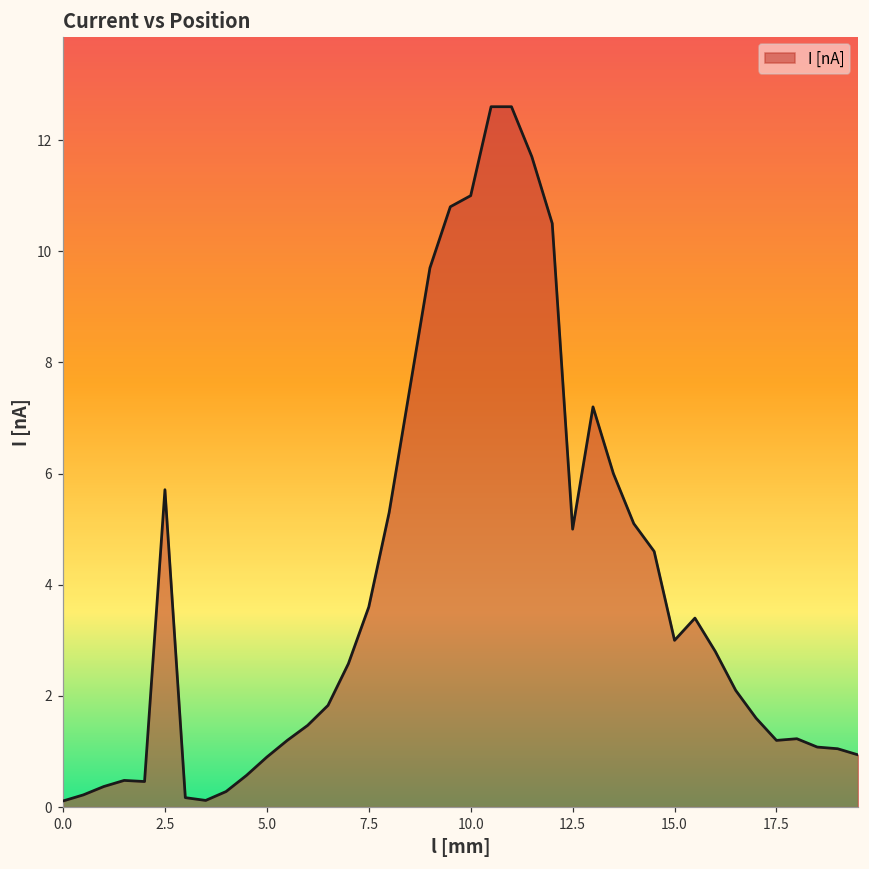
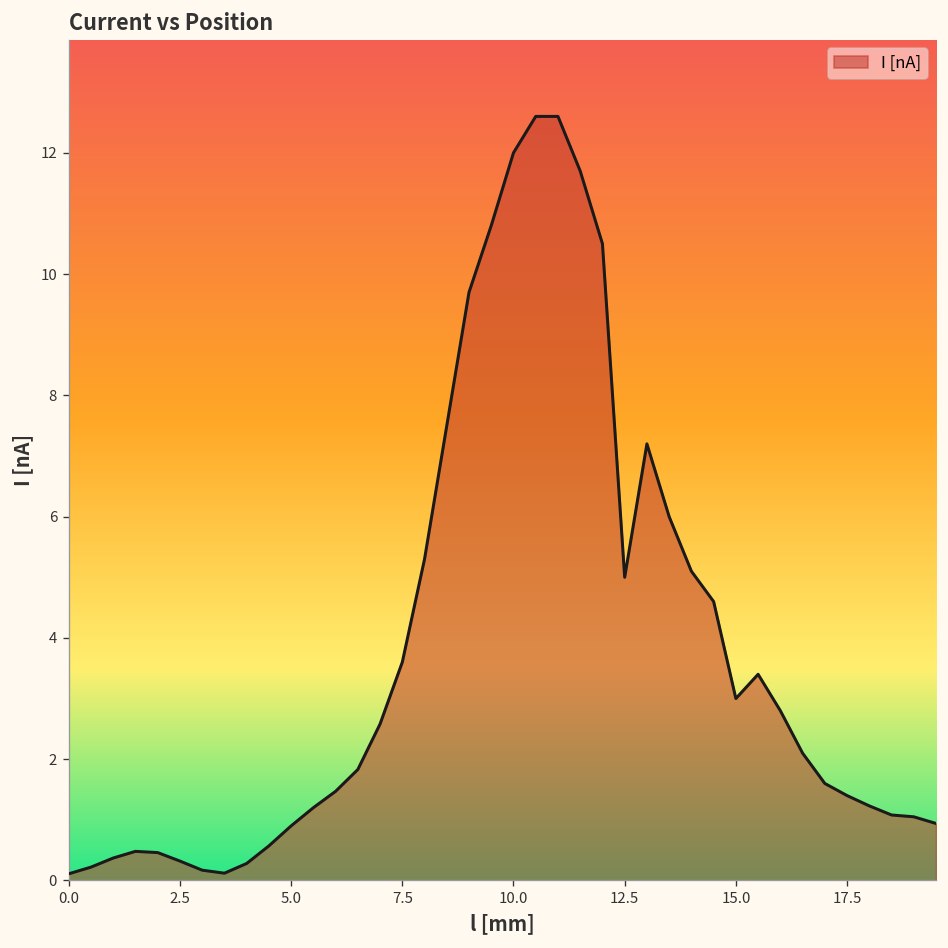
  {
    "0.0": 0.1,
-   "2.5": 5.7,
+   "2.5": 0.3,
    "5.0": 0.9,
    "7.5": 3.6,
-   "10.0": 11,
+   "10.0": 12,
    "12.5": 5.0,
    "15.0": 3.0,
-   "17.5": 1.2
+   "17.5": 1.4
  }
